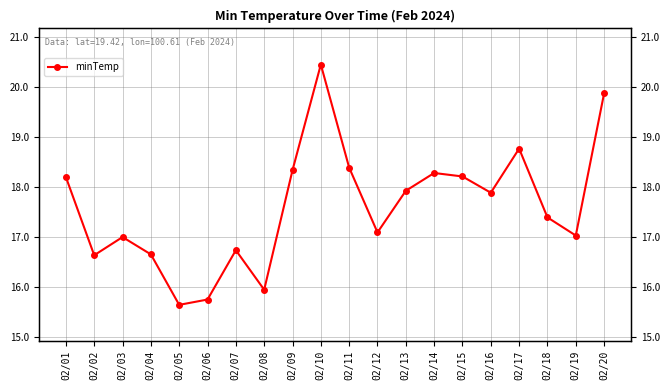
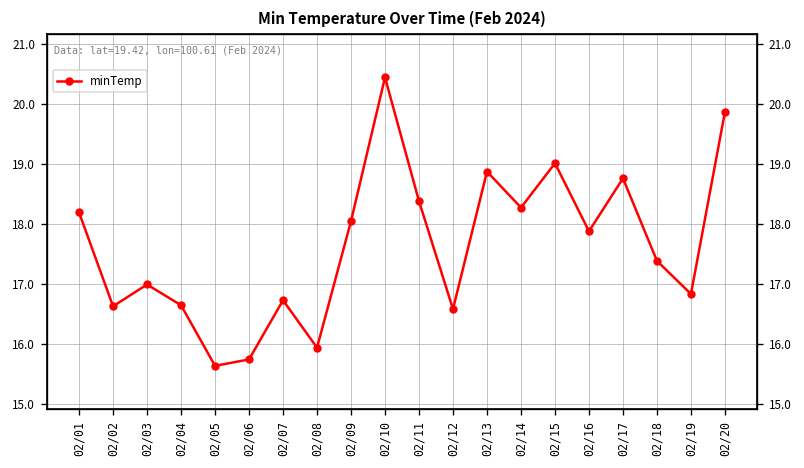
  {
    "02/01": 18.2,
    "02/02": 16.6,
    "02/03": 17.0,
    "02/04": 16.6,
    "02/05": 15.6,
    "02/06": 15.7,
    "02/07": 16.7,
    "02/08": 15.9,
-   "02/09": 18.3,
+   "02/09": 18.0,
    "02/10": 20.4,
    "02/11": 18.4,
-   "02/12": 17.1,
-   "02/13": 17.9,
+   "02/12": 16.6,
+   "02/13": 18.9,
    "02/14": 18.3,
-   "02/15": 18.2,
+   "02/15": 19.0,
    "02/16": 17.9,
    "02/17": 18.8,
    "02/18": 17.4,
-   "02/19": 17.0,
+   "02/19": 16.8,
    "02/20": 19.9
  }
